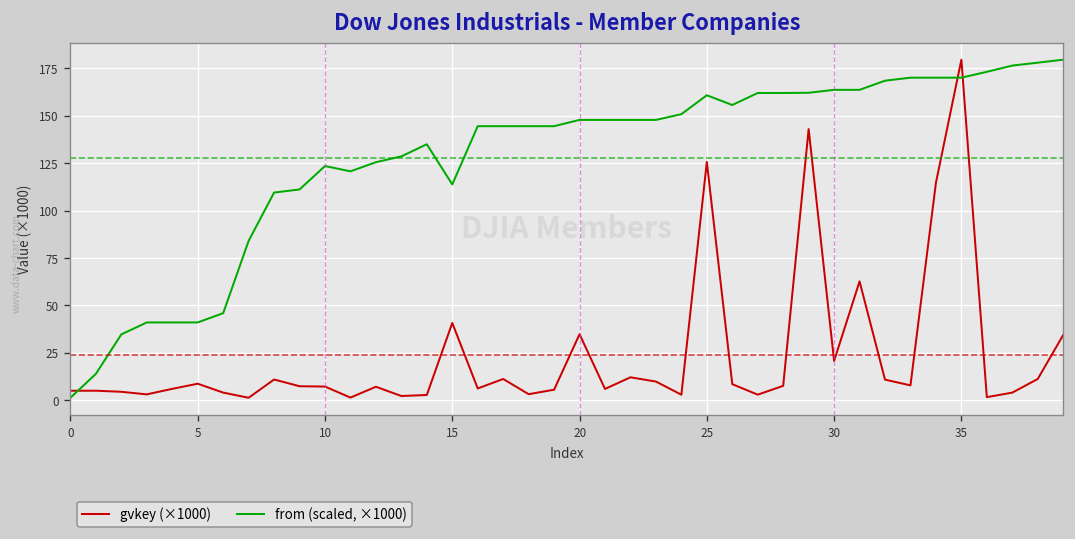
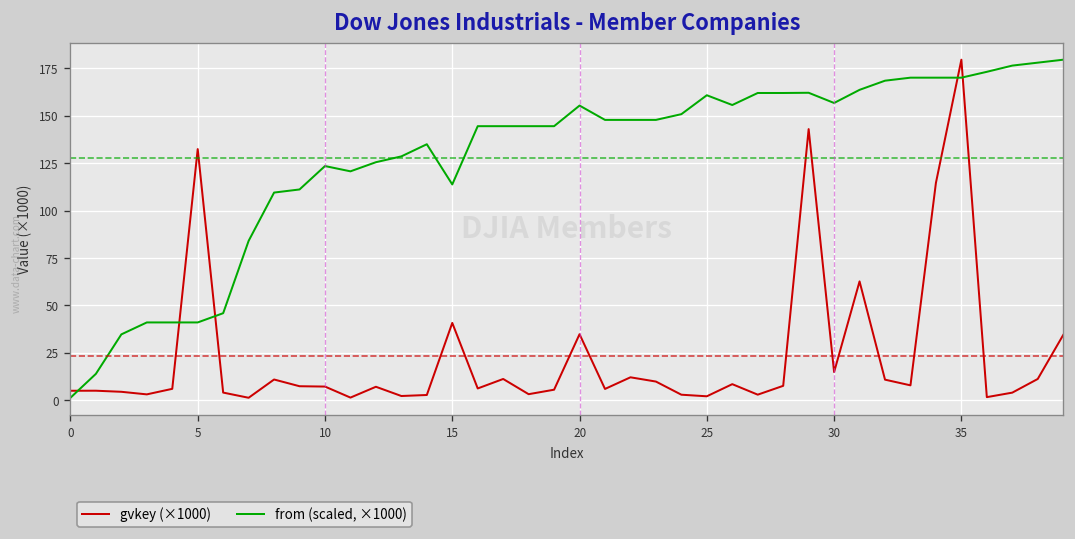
  {
    "gvkey (×1000)": {
      "0": 5,
-     "5": 9,
+     "5": 132,
      "10": 7,
      "15": 41,
      "20": 35,
-     "25": 126,
-     "30": 21,
+     "25": 2,
+     "30": 15,
      "35": 180
    },
    "from (scaled, ×1000)": {
      "0": 1,
      "5": 41,
      "10": 123,
      "15": 114,
-     "20": 148,
+     "20": 155,
      "25": 161,
-     "30": 164,
+     "30": 157,
      "35": 170
    }
  }
